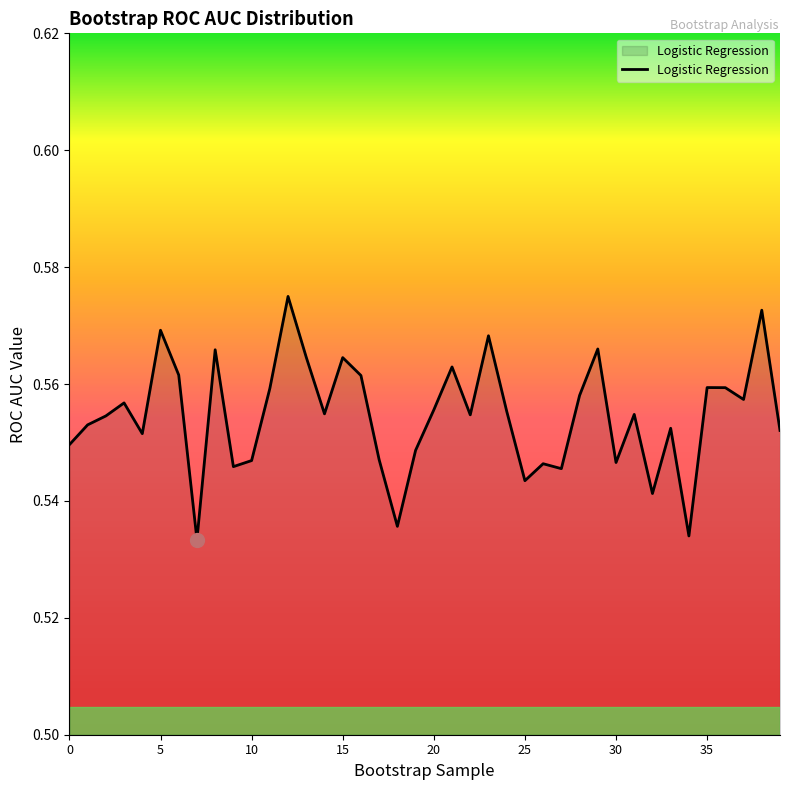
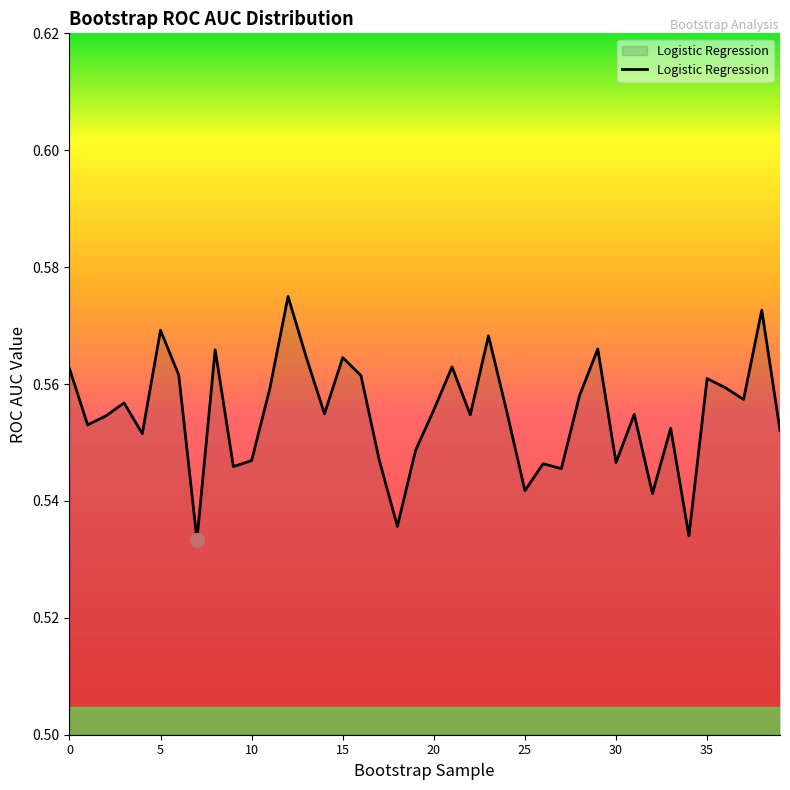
  {
    "Logistic Regression": {
-     "0": 0.550,
+     "0": 0.563,
      "5": 0.569,
      "10": 0.547,
      "15": 0.565,
      "20": 0.556,
-     "25": 0.543,
+     "25": 0.542,
      "30": 0.547,
-     "35": 0.559
+     "35": 0.561
    }
  }
